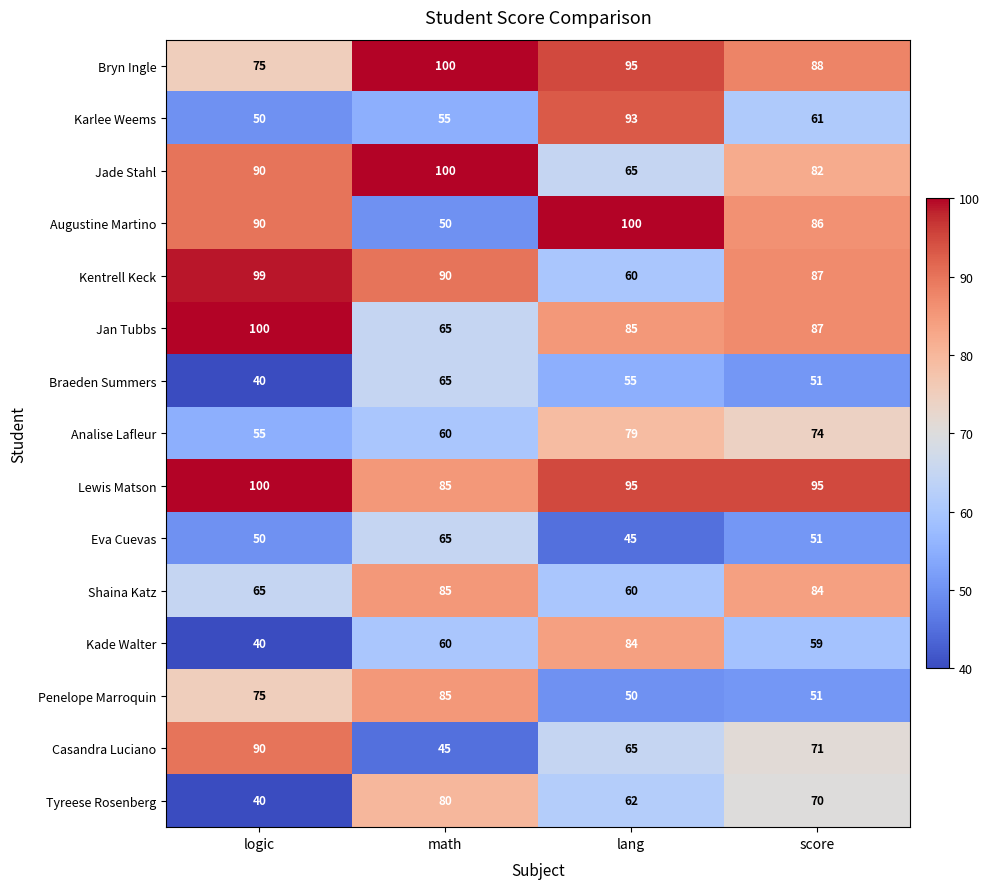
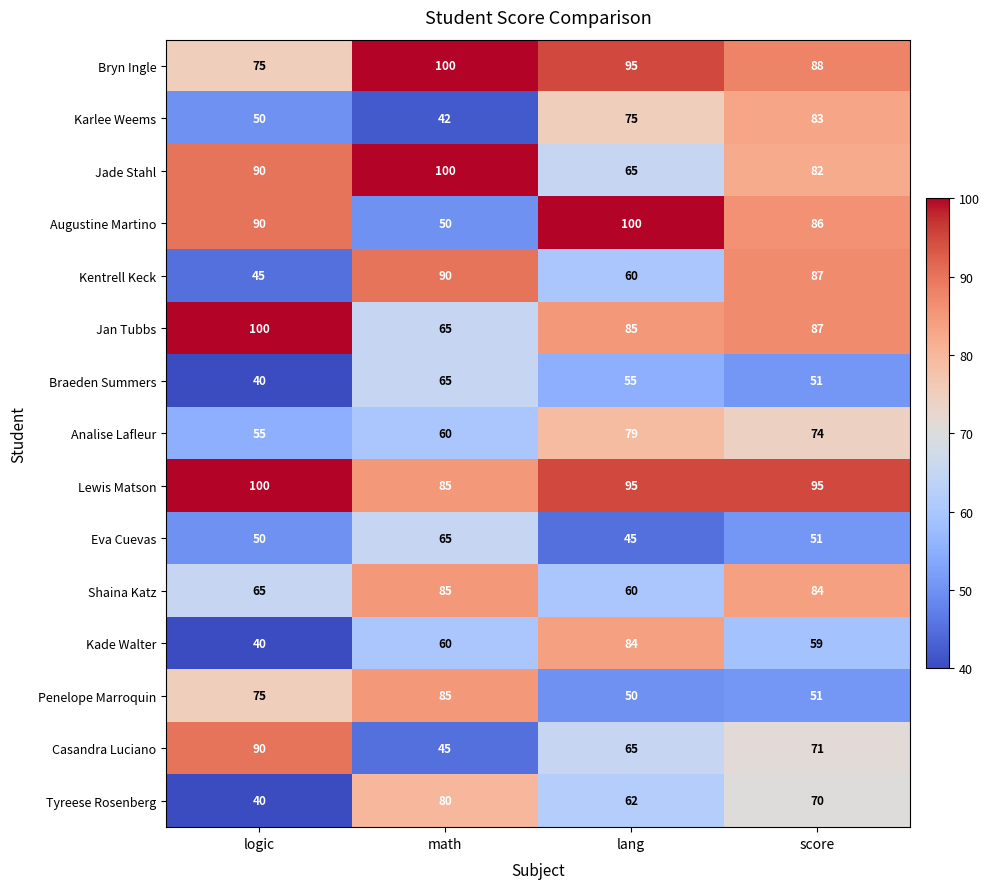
  {
    "Bryn Ingle": {
      "logic": 75,
      "math": 100,
      "lang": 95,
      "score": 88
    },
    "Karlee Weems": {
      "logic": 50,
-     "math": 55,
-     "lang": 93,
-     "score": 61
+     "math": 42,
+     "lang": 75,
+     "score": 83
    },
    "Jade Stahl": {
      "logic": 90,
      "math": 100,
      "lang": 65,
      "score": 82
    },
    "Augustine Martino": {
      "logic": 90,
      "math": 50,
      "lang": 100,
      "score": 86
    },
    "Kentrell Keck": {
-     "logic": 99,
+     "logic": 45,
      "math": 90,
      "lang": 60,
      "score": 87
    },
    "Jan Tubbs": {
      "logic": 100,
      "math": 65,
      "lang": 85,
      "score": 87
    },
    "Braeden Summers": {
      "logic": 40,
      "math": 65,
      "lang": 55,
      "score": 51
    },
    "Analise Lafleur": {
      "logic": 55,
      "math": 60,
      "lang": 79,
      "score": 74
    },
    "Lewis Matson": {
      "logic": 100,
      "math": 85,
      "lang": 95,
      "score": 95
    },
    "Eva Cuevas": {
      "logic": 50,
      "math": 65,
      "lang": 45,
      "score": 51
    },
    "Shaina Katz": {
      "logic": 65,
      "math": 85,
      "lang": 60,
      "score": 84
    },
    "Kade Walter": {
      "logic": 40,
      "math": 60,
      "lang": 84,
      "score": 59
    },
    "Penelope Marroquin": {
      "logic": 75,
      "math": 85,
      "lang": 50,
      "score": 51
    },
    "Casandra Luciano": {
      "logic": 90,
      "math": 45,
      "lang": 65,
      "score": 71
    },
    "Tyreese Rosenberg": {
      "logic": 40,
      "math": 80,
      "lang": 62,
      "score": 70
    }
  }
